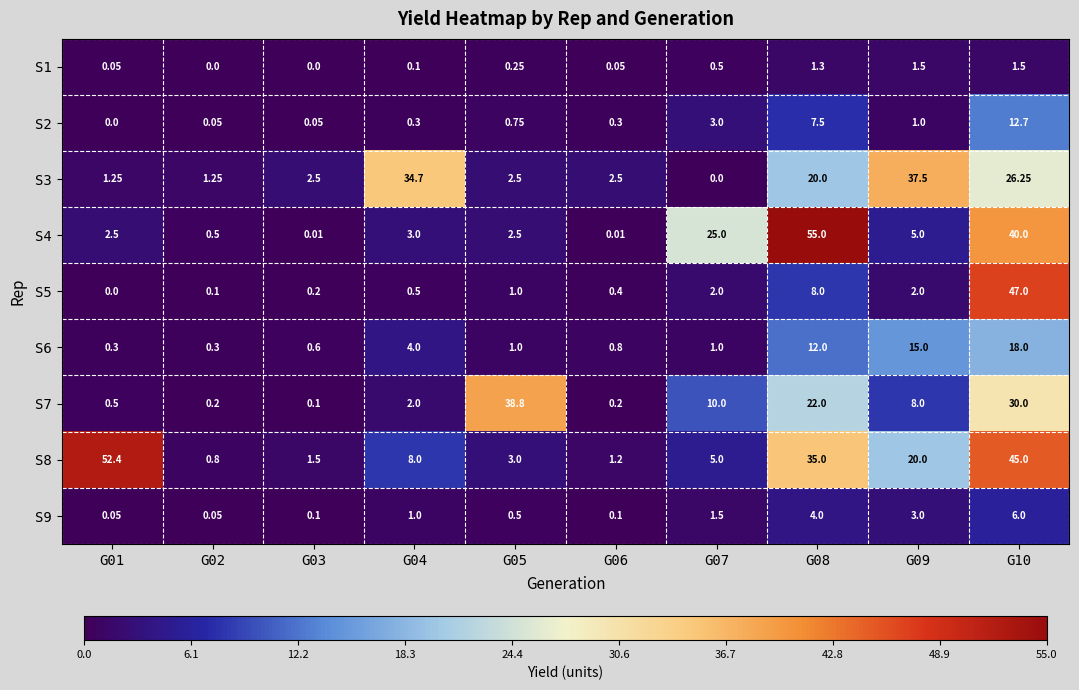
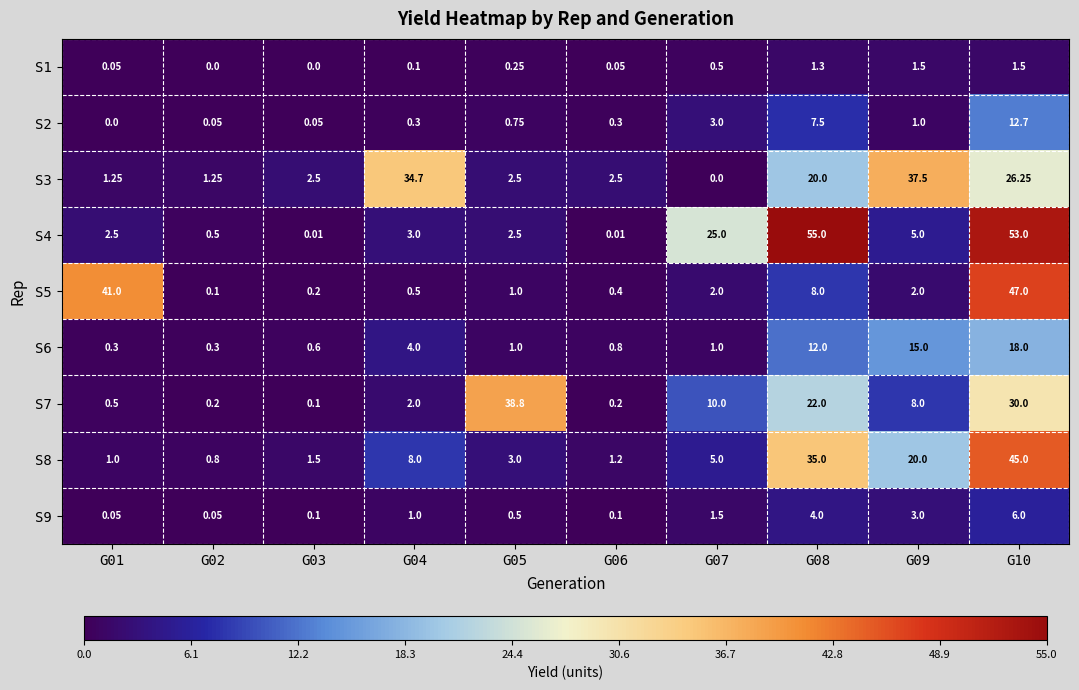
  {
    "S1": {
      "G01": 0.05,
      "G02": 0.0,
      "G03": 0.0,
      "G04": 0.1,
      "G05": 0.25,
      "G06": 0.05,
      "G07": 0.5,
      "G08": 1.3,
      "G09": 1.5,
      "G10": 1.5
    },
    "S2": {
      "G01": 0.0,
      "G02": 0.05,
      "G03": 0.05,
      "G04": 0.3,
      "G05": 0.75,
      "G06": 0.3,
      "G07": 3.0,
      "G08": 7.5,
      "G09": 1.0,
      "G10": 12.7
    },
    "S3": {
      "G01": 1.25,
      "G02": 1.25,
      "G03": 2.5,
      "G04": 34.7,
      "G05": 2.5,
      "G06": 2.5,
      "G07": 0.0,
      "G08": 20.0,
      "G09": 37.5,
      "G10": 26.25
    },
    "S4": {
      "G01": 2.5,
      "G02": 0.5,
      "G03": 0.01,
      "G04": 3.0,
      "G05": 2.5,
      "G06": 0.01,
      "G07": 25.0,
      "G08": 55.0,
      "G09": 5.0,
-     "G10": 40.0
+     "G10": 53.0
    },
    "S5": {
-     "G01": 0.0,
+     "G01": 41.0,
      "G02": 0.1,
      "G03": 0.2,
      "G04": 0.5,
      "G05": 1.0,
      "G06": 0.4,
      "G07": 2.0,
      "G08": 8.0,
      "G09": 2.0,
      "G10": 47.0
    },
    "S6": {
      "G01": 0.3,
      "G02": 0.3,
      "G03": 0.6,
      "G04": 4.0,
      "G05": 1.0,
      "G06": 0.8,
      "G07": 1.0,
      "G08": 12.0,
      "G09": 15.0,
      "G10": 18.0
    },
    "S7": {
      "G01": 0.5,
      "G02": 0.2,
      "G03": 0.1,
      "G04": 2.0,
      "G05": 38.8,
      "G06": 0.2,
      "G07": 10.0,
      "G08": 22.0,
      "G09": 8.0,
      "G10": 30.0
    },
    "S8": {
-     "G01": 52.4,
+     "G01": 1.0,
      "G02": 0.8,
      "G03": 1.5,
      "G04": 8.0,
      "G05": 3.0,
      "G06": 1.2,
      "G07": 5.0,
      "G08": 35.0,
      "G09": 20.0,
      "G10": 45.0
    },
    "S9": {
      "G01": 0.05,
      "G02": 0.05,
      "G03": 0.1,
      "G04": 1.0,
      "G05": 0.5,
      "G06": 0.1,
      "G07": 1.5,
      "G08": 4.0,
      "G09": 3.0,
      "G10": 6.0
    }
  }
